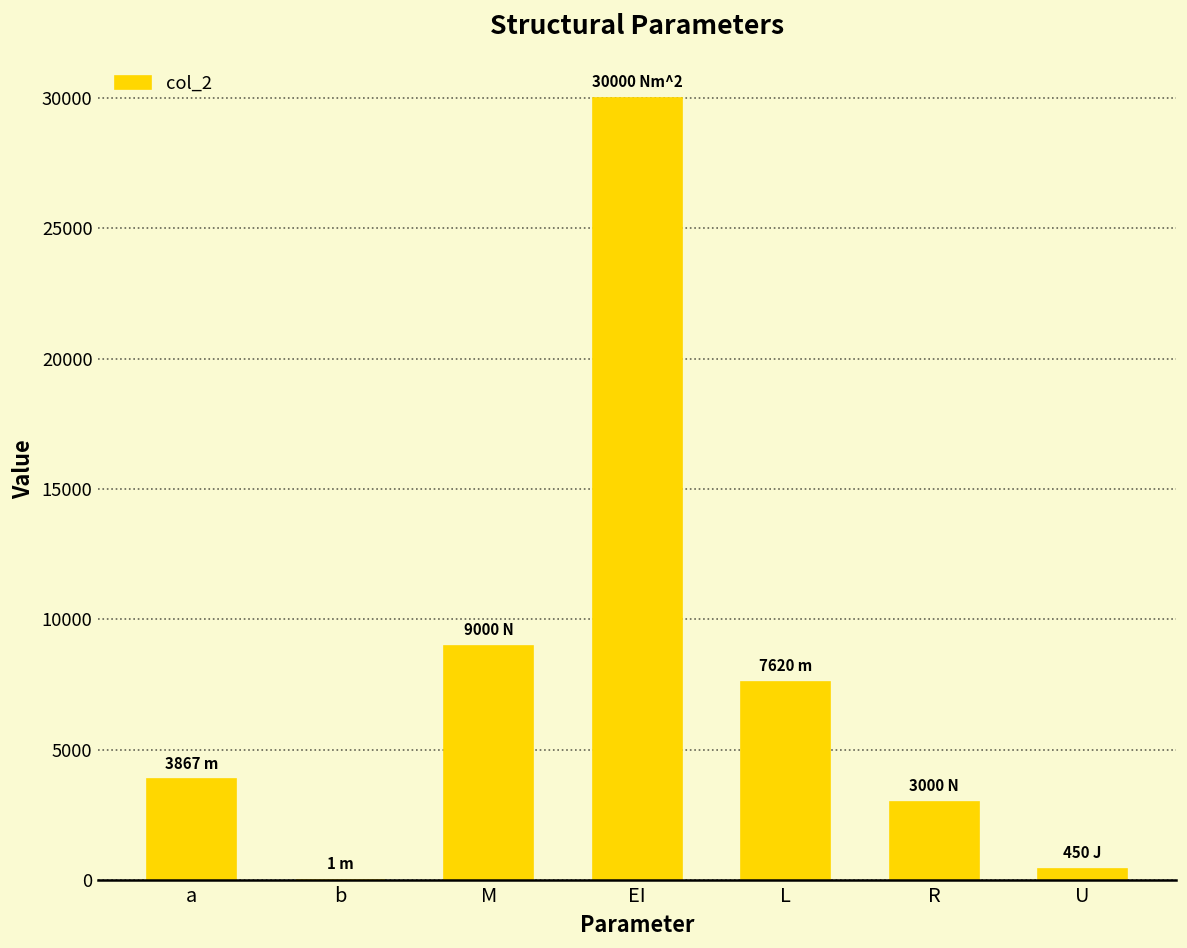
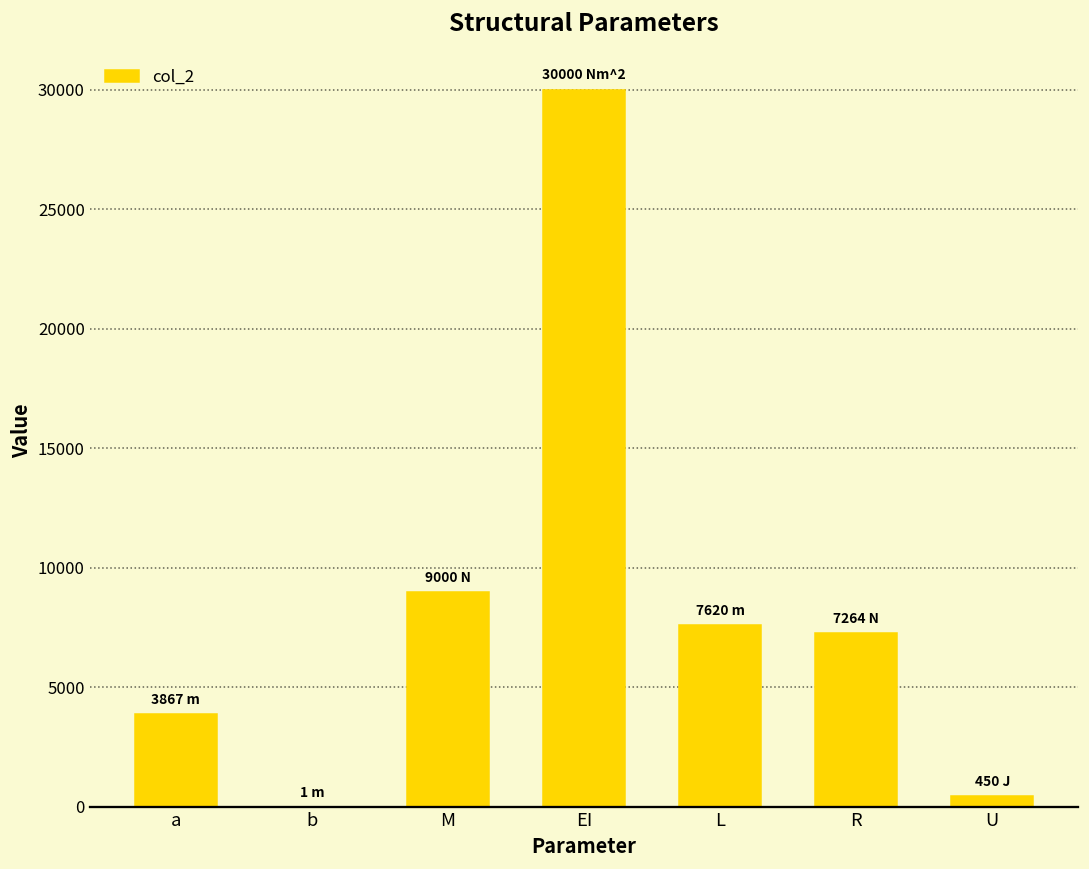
  {
    "a": 3867,
    "b": 1,
    "M": 9000,
    "EI": 30000,
    "L": 7620,
-   "R": 3000,
+   "R": 7264,
    "U": 450
  }
